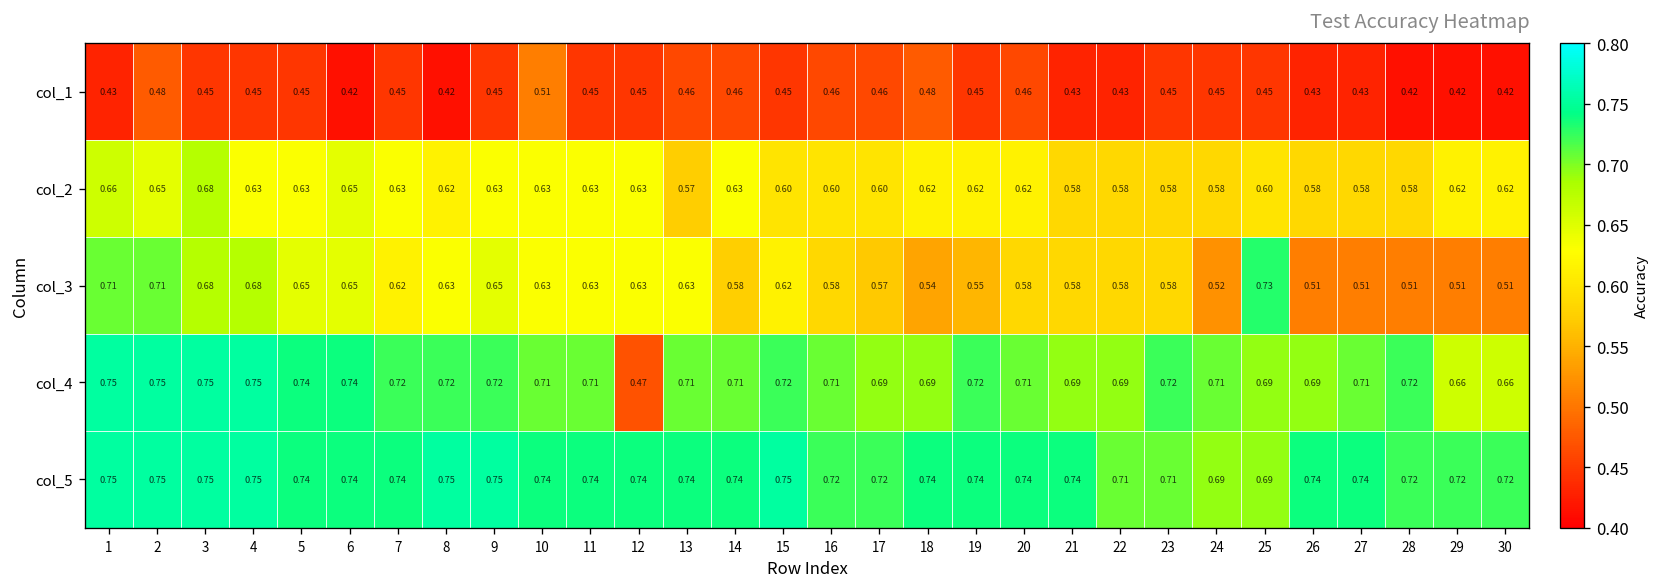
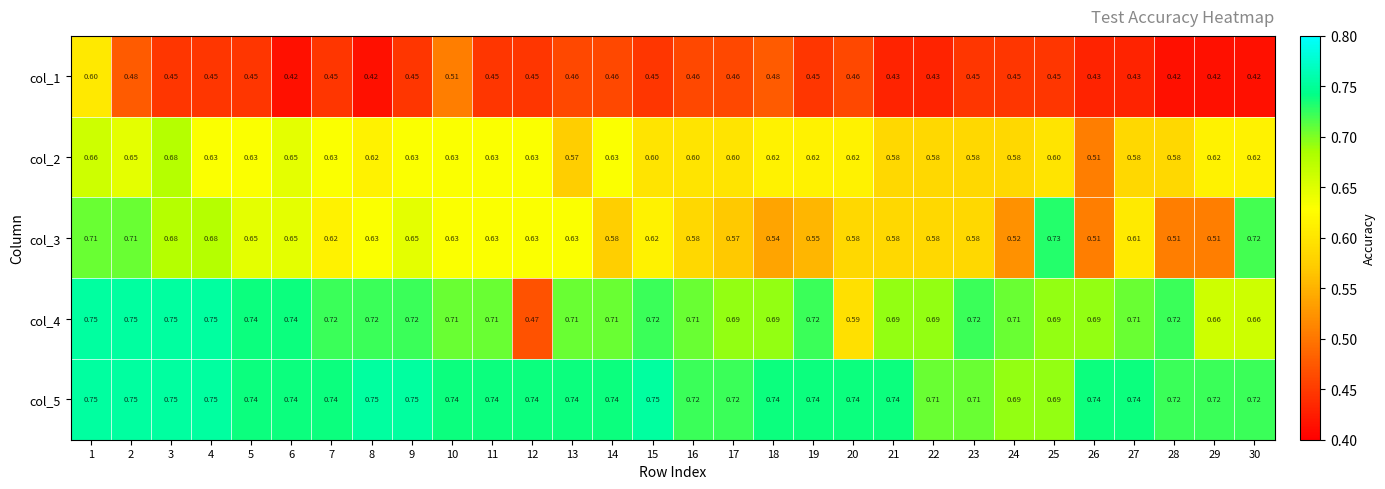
  {
    "col_1": {
-     "1": 0.43,
+     "1": 0.60,
      "2": 0.48,
      "3": 0.45,
      "4": 0.45,
      "5": 0.45,
      "6": 0.42,
      "7": 0.45,
      "8": 0.42,
      "9": 0.45,
      "10": 0.51,
      "11": 0.45,
      "12": 0.45,
      "13": 0.46,
      "14": 0.46,
      "15": 0.45,
      "16": 0.46,
      "17": 0.46,
      "18": 0.48,
      "19": 0.45,
      "20": 0.46,
      "21": 0.43,
      "22": 0.43,
      "23": 0.45,
      "24": 0.45,
      "25": 0.45,
      "26": 0.43,
      "27": 0.43,
      "28": 0.42,
      "29": 0.42,
      "30": 0.42
    },
    "col_2": {
      "1": 0.66,
      "2": 0.65,
      "3": 0.68,
      "4": 0.63,
      "5": 0.63,
      "6": 0.65,
      "7": 0.63,
      "8": 0.62,
      "9": 0.63,
      "10": 0.63,
      "11": 0.63,
      "12": 0.63,
      "13": 0.57,
      "14": 0.63,
      "15": 0.60,
      "16": 0.60,
      "17": 0.60,
      "18": 0.62,
      "19": 0.62,
      "20": 0.62,
      "21": 0.58,
      "22": 0.58,
      "23": 0.58,
      "24": 0.58,
      "25": 0.60,
-     "26": 0.58,
+     "26": 0.51,
      "27": 0.58,
      "28": 0.58,
      "29": 0.62,
      "30": 0.62
    },
    "col_3": {
      "1": 0.71,
      "2": 0.71,
      "3": 0.68,
      "4": 0.68,
      "5": 0.65,
      "6": 0.65,
      "7": 0.62,
      "8": 0.63,
      "9": 0.65,
      "10": 0.63,
      "11": 0.63,
      "12": 0.63,
      "13": 0.63,
      "14": 0.58,
      "15": 0.62,
      "16": 0.58,
      "17": 0.57,
      "18": 0.54,
      "19": 0.55,
      "20": 0.58,
      "21": 0.58,
      "22": 0.58,
      "23": 0.58,
      "24": 0.52,
      "25": 0.73,
      "26": 0.51,
-     "27": 0.51,
+     "27": 0.61,
      "28": 0.51,
      "29": 0.51,
-     "30": 0.51
+     "30": 0.72
    },
    "col_4": {
      "1": 0.75,
      "2": 0.75,
      "3": 0.75,
      "4": 0.75,
      "5": 0.74,
      "6": 0.74,
      "7": 0.72,
      "8": 0.72,
      "9": 0.72,
      "10": 0.71,
      "11": 0.71,
      "12": 0.47,
      "13": 0.71,
      "14": 0.71,
      "15": 0.72,
      "16": 0.71,
      "17": 0.69,
      "18": 0.69,
      "19": 0.72,
-     "20": 0.71,
+     "20": 0.59,
      "21": 0.69,
      "22": 0.69,
      "23": 0.72,
      "24": 0.71,
      "25": 0.69,
      "26": 0.69,
      "27": 0.71,
      "28": 0.72,
      "29": 0.66,
      "30": 0.66
    },
    "col_5": {
      "1": 0.75,
      "2": 0.75,
      "3": 0.75,
      "4": 0.75,
      "5": 0.74,
      "6": 0.74,
      "7": 0.74,
      "8": 0.75,
      "9": 0.75,
      "10": 0.74,
      "11": 0.74,
      "12": 0.74,
      "13": 0.74,
      "14": 0.74,
      "15": 0.75,
      "16": 0.72,
      "17": 0.72,
      "18": 0.74,
      "19": 0.74,
      "20": 0.74,
      "21": 0.74,
      "22": 0.71,
      "23": 0.71,
      "24": 0.69,
      "25": 0.69,
      "26": 0.74,
      "27": 0.74,
      "28": 0.72,
      "29": 0.72,
      "30": 0.72
    }
  }
